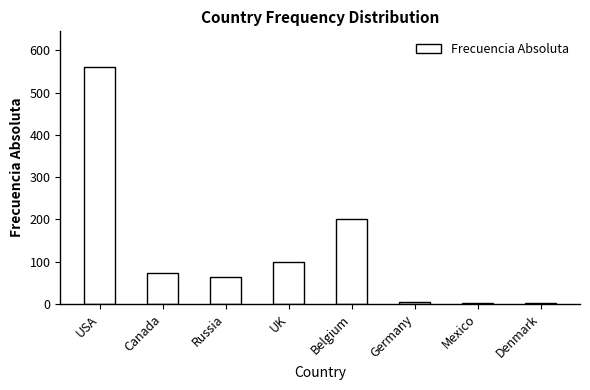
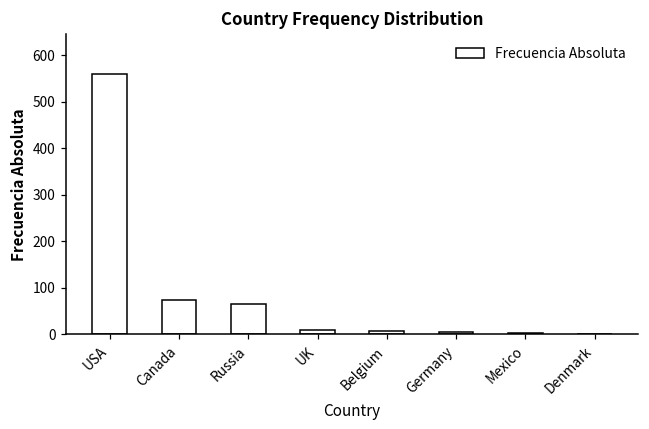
  {
    "USA": 560,
    "Canada": 70,
    "Russia": 60,
-   "UK": 100,
-   "Belgium": 200
+   "UK": 10,
+   "Belgium": 10
  }
